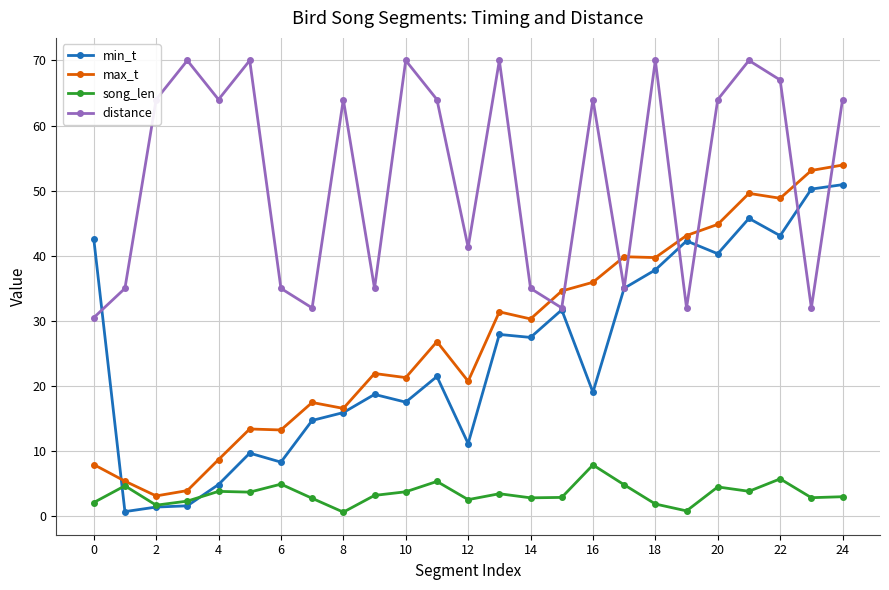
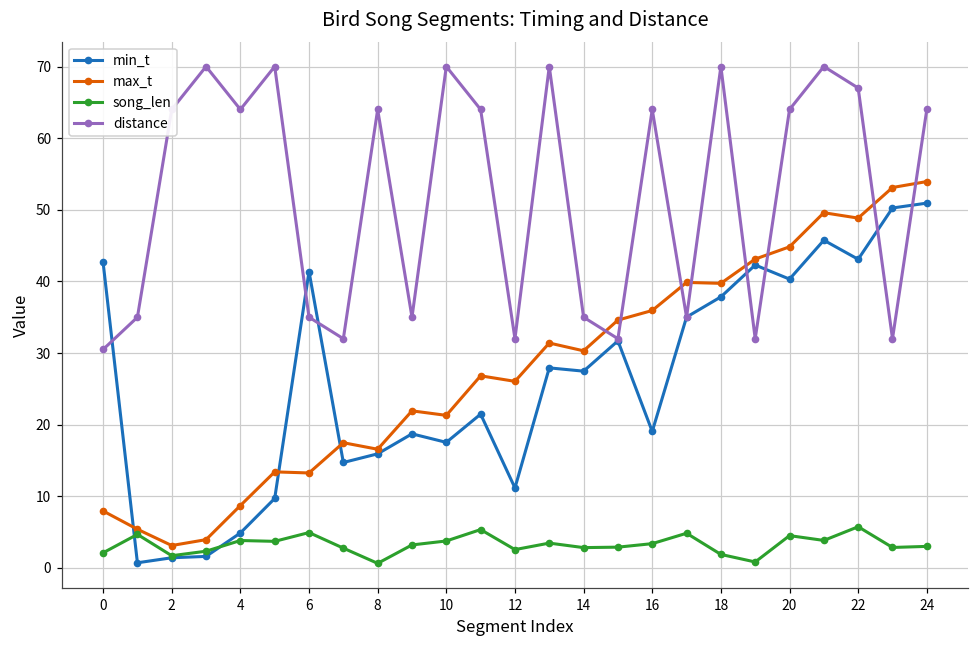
  {
    "min_t": {
      "0": 43,
      "4": 5,
-     "6": 8,
+     "6": 41,
      "8": 16,
      "10": 18,
      "12": 11,
      "14": 27,
      "16": 19,
      "18": 38,
      "20": 40,
      "22": 43,
      "24": 51
    },
    "max_t": {
      "0": 8,
      "2": 3,
      "4": 9,
      "6": 13,
      "8": 17,
      "10": 21,
-     "12": 21,
+     "12": 26,
      "14": 30,
      "16": 36,
      "18": 40,
      "20": 45,
      "22": 49,
      "24": 54
    },
    "song_len": {
      "0": 2,
      "4": 4,
      "6": 5,
      "8": 1,
      "10": 4,
      "12": 3,
      "14": 3,
-     "16": 8,
+     "16": 3,
      "18": 2,
      "20": 5,
      "22": 6,
      "24": 3
    },
    "distance": {
      "0": 31,
      "4": 64,
      "6": 35,
      "8": 64,
      "10": 70,
-     "12": 41,
+     "12": 32,
      "14": 35,
      "16": 64,
      "18": 70,
      "20": 64,
      "22": 67,
      "24": 64
    }
  }
